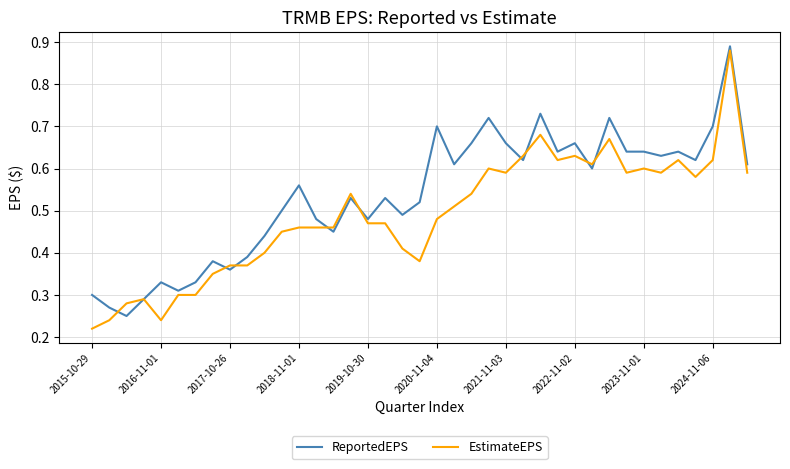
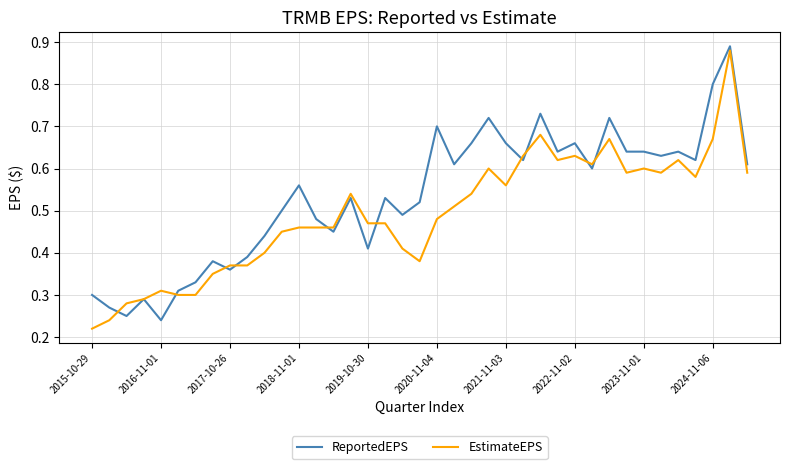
  {
    "ReportedEPS": {
      "2015-10-29": 0.30,
-     "2016-11-01": 0.33,
+     "2016-11-01": 0.24,
      "2017-10-26": 0.36,
      "2018-11-01": 0.56,
-     "2019-10-30": 0.48,
+     "2019-10-30": 0.41,
      "2020-11-04": 0.70,
      "2021-11-03": 0.66,
      "2022-11-02": 0.66,
      "2023-11-01": 0.64,
-     "2024-11-06": 0.7
+     "2024-11-06": 0.8
    },
    "EstimateEPS": {
      "2015-10-29": 0.22,
-     "2016-11-01": 0.24,
+     "2016-11-01": 0.31,
      "2017-10-26": 0.37,
      "2018-11-01": 0.46,
      "2019-10-30": 0.47,
      "2020-11-04": 0.48,
-     "2021-11-03": 0.59,
+     "2021-11-03": 0.56,
      "2022-11-02": 0.63,
      "2023-11-01": 0.60,
-     "2024-11-06": 0.62
+     "2024-11-06": 0.67
    }
  }
